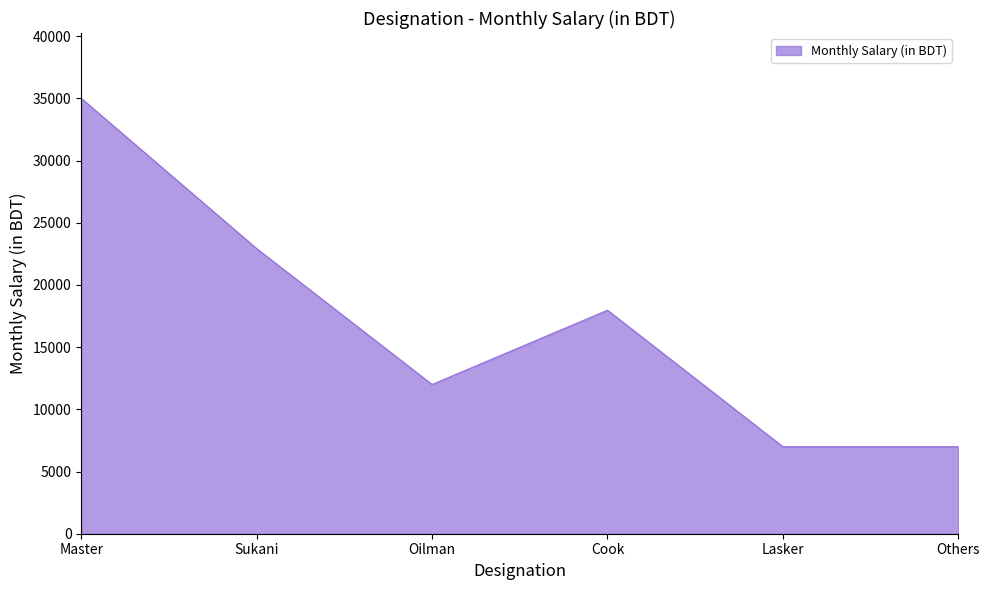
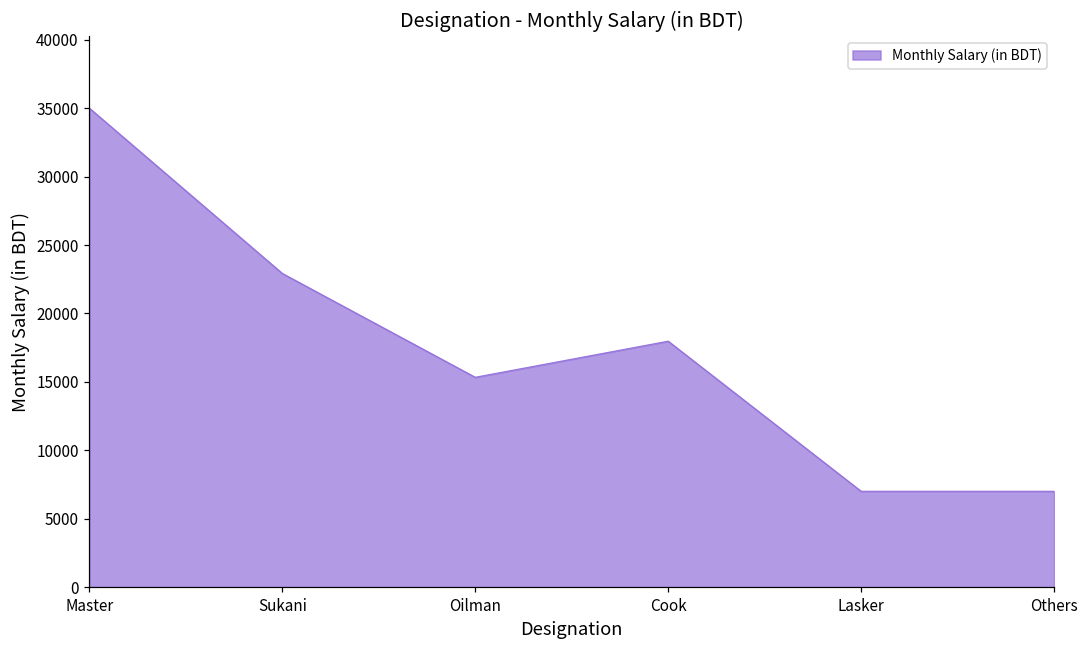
  {
    "Master": 35000,
    "Sukani": 22900,
-   "Oilman": 12000,
+   "Oilman": 15300,
    "Cook": 18000,
    "Lasker": 7000,
    "Others": 7000
  }
